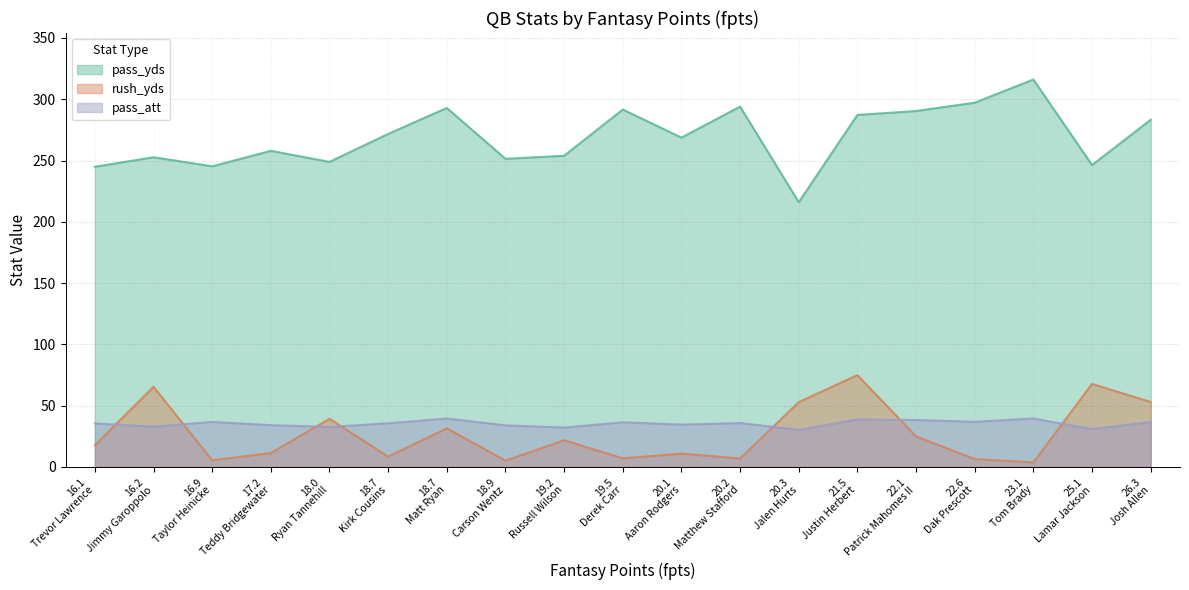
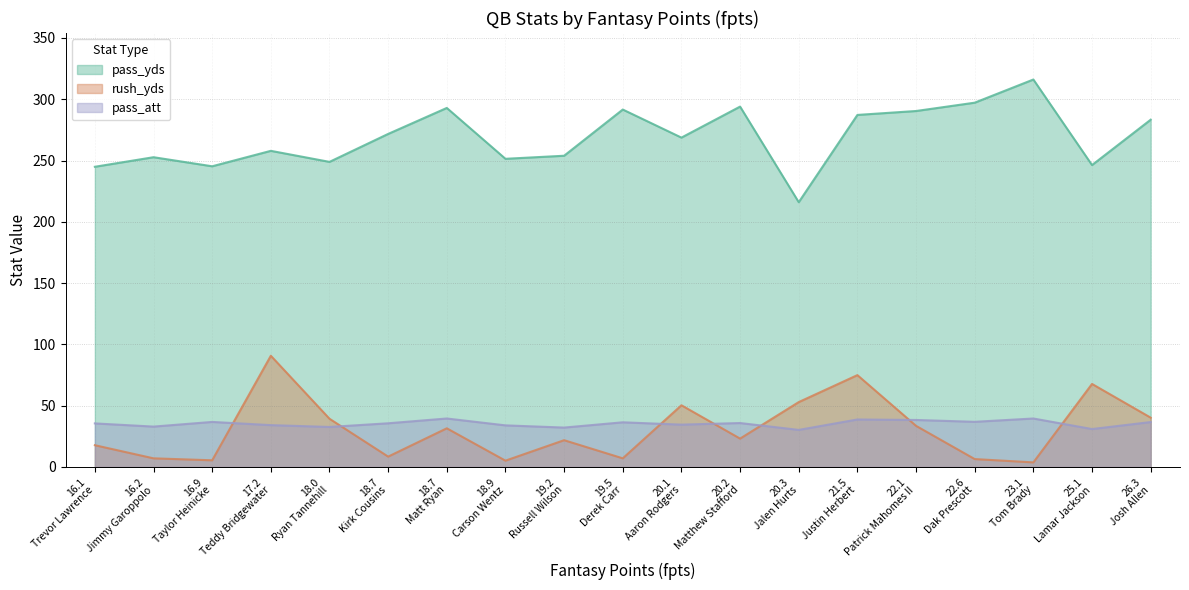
  {
    "rush_yds": {
      "16.1 Trevor Lawrence": 18,
-     "16.2 Jimmy Garoppolo": 65,
+     "16.2 Jimmy Garoppolo": 7,
      "16.9 Taylor Heinicke": 5,
-     "17.2 Teddy Bridgewater": 11,
+     "17.2 Teddy Bridgewater": 91,
      "18.0 Ryan Tannehill": 39,
      "18.7 Kirk Cousins": 8,
      "18.7 Matt Ryan": 32,
      "18.9 Carson Wentz": 5,
      "19.2 Russell Wilson": 22,
      "19.5 Derek Carr": 7,
-     "20.1 Aaron Rodgers": 11,
-     "20.2 Matthew Stafford": 7,
+     "20.1 Aaron Rodgers": 50,
+     "20.2 Matthew Stafford": 23,
      "20.3 Jalen Hurts": 53,
      "21.5 Justin Herbert": 75,
-     "22.1 Patrick Mahomes II": 25,
+     "22.1 Patrick Mahomes II": 34,
      "22.6 Dak Prescott": 6,
      "23.1 Tom Brady": 4,
      "25.1 Lamar Jackson": 68,
-     "26.3 Josh Allen": 53
+     "26.3 Josh Allen": 40
    }
  }
